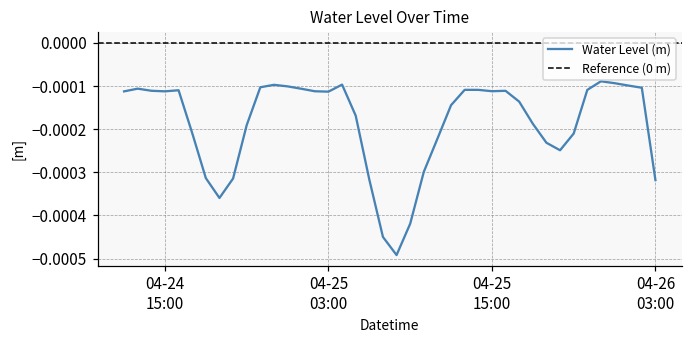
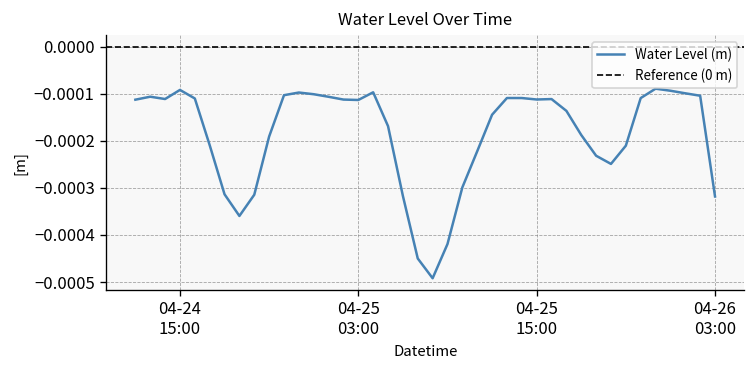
  {
-   "04-24 15:00": -0.00011,
+   "04-24 15:00": -0.00009,
    "04-25 03:00": -0.00011,
    "04-25 15:00": -0.00011,
    "04-26 03:00": -0.00032
  }
